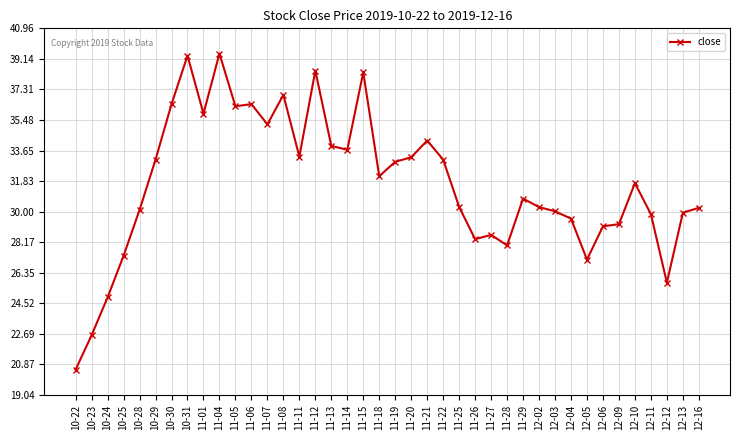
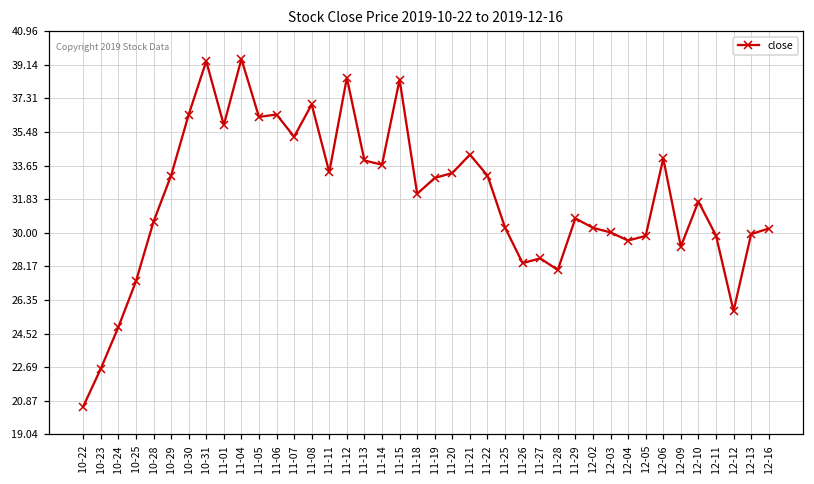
  {
    "10-22": 20.6,
    "10-23": 22.6,
    "10-24": 24.9,
    "10-25": 27.4,
-   "10-28": 30.1,
+   "10-28": 30.6,
    "10-29": 33.1,
    "10-30": 36.4,
    "10-31": 39.3,
    "11-01": 35.9,
    "11-04": 39.5,
    "11-05": 36.3,
    "11-06": 36.4,
    "11-07": 35.2,
    "11-08": 37.0,
    "11-11": 33.3,
    "11-12": 38.4,
    "11-13": 33.9,
    "11-14": 33.7,
    "11-15": 38.3,
    "11-18": 32.1,
    "11-19": 33.0,
    "11-20": 33.3,
    "11-21": 34.3,
    "11-22": 33.1,
    "11-25": 30.3,
    "11-26": 28.4,
    "11-27": 28.6,
    "11-28": 28.0,
    "11-29": 30.8,
    "12-02": 30.3,
    "12-03": 30.0,
    "12-04": 29.6,
-   "12-05": 27.1,
-   "12-06": 29.1,
+   "12-05": 29.8,
+   "12-06": 34.0,
    "12-09": 29.3,
    "12-10": 31.7,
    "12-11": 29.9,
    "12-12": 25.8,
    "12-13": 29.9,
    "12-16": 30.2
  }
